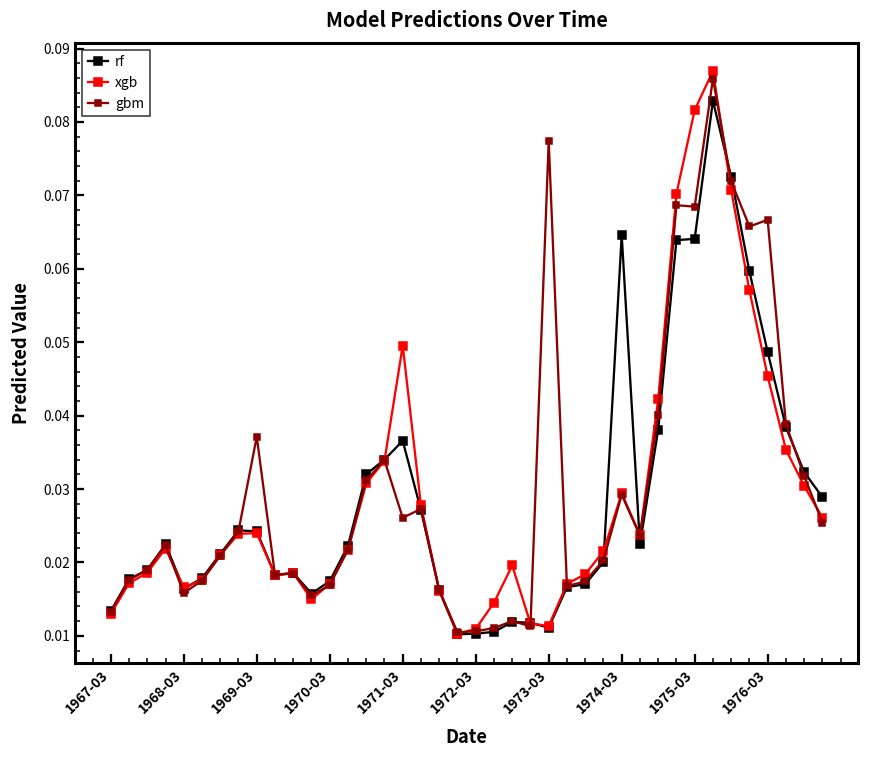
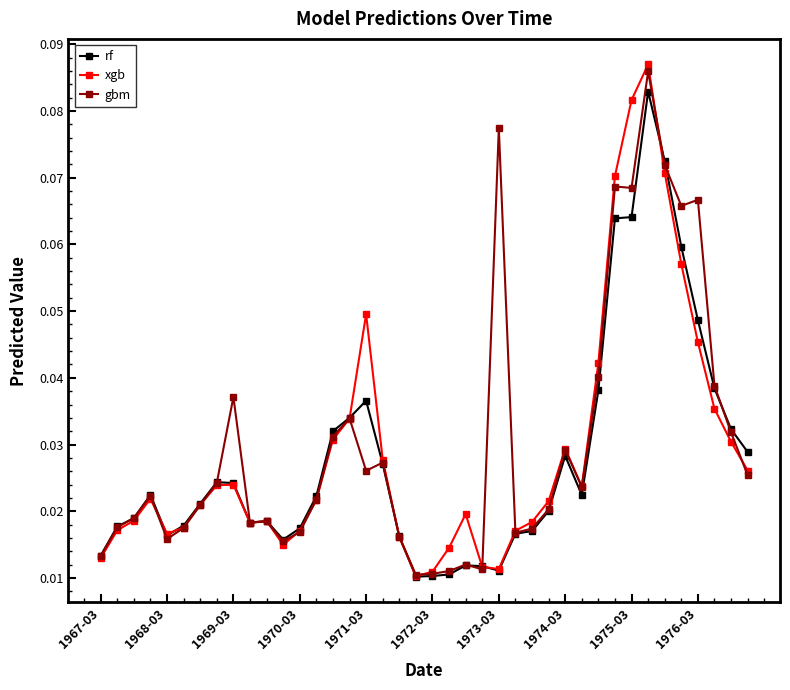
  {
    "rf": {
      "1971-03": 0.037,
-     "1974-03": 0.065,
+     "1974-03": 0.028,
      "1975-03": 0.064,
      "1976-03": 0.049
    },
    "xgb": {
      "1971-03": 0.050,
      "1975-03": 0.082,
      "1976-03": 0.045
    },
    "gbm": {
      "1968-03": 0.016,
      "1969-03": 0.037,
      "1971-03": 0.026,
      "1973-03": 0.077,
      "1975-03": 0.068,
      "1976-03": 0.067
    }
  }
